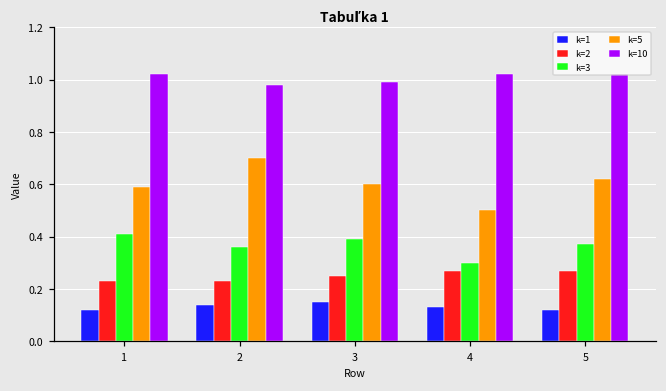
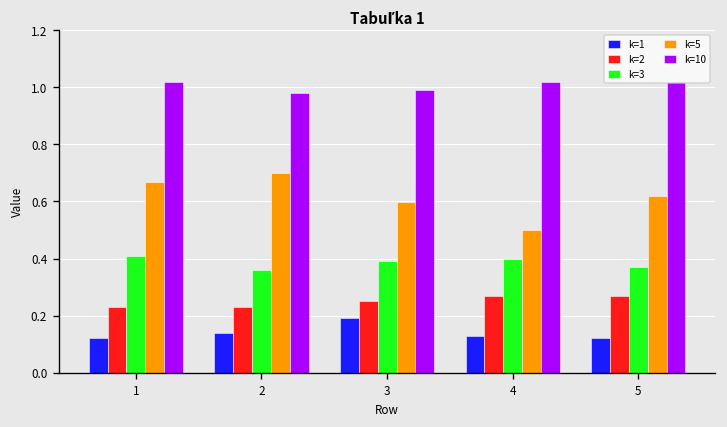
  {
    "k=1": {
      "1": 0.12,
      "2": 0.14,
-     "3": 0.15,
+     "3": 0.19,
      "4": 0.13,
      "5": 0.12
    },
    "k=2": {
      "1": 0.23,
      "2": 0.23,
      "3": 0.25,
      "4": 0.27,
      "5": 0.27
    },
    "k=3": {
      "1": 0.4,
      "2": 0.36,
      "3": 0.4,
-     "4": 0.3,
+     "4": 0.4,
      "5": 0.37
    },
    "k=5": {
-     "1": 0.59,
+     "1": 0.67,
      "2": 0.70,
      "3": 0.60,
      "4": 0.50,
      "5": 0.62
    },
    "k=10": {
      "1": 1.02,
      "2": 0.98,
      "3": 0.99,
      "4": 1.02
    }
  }
